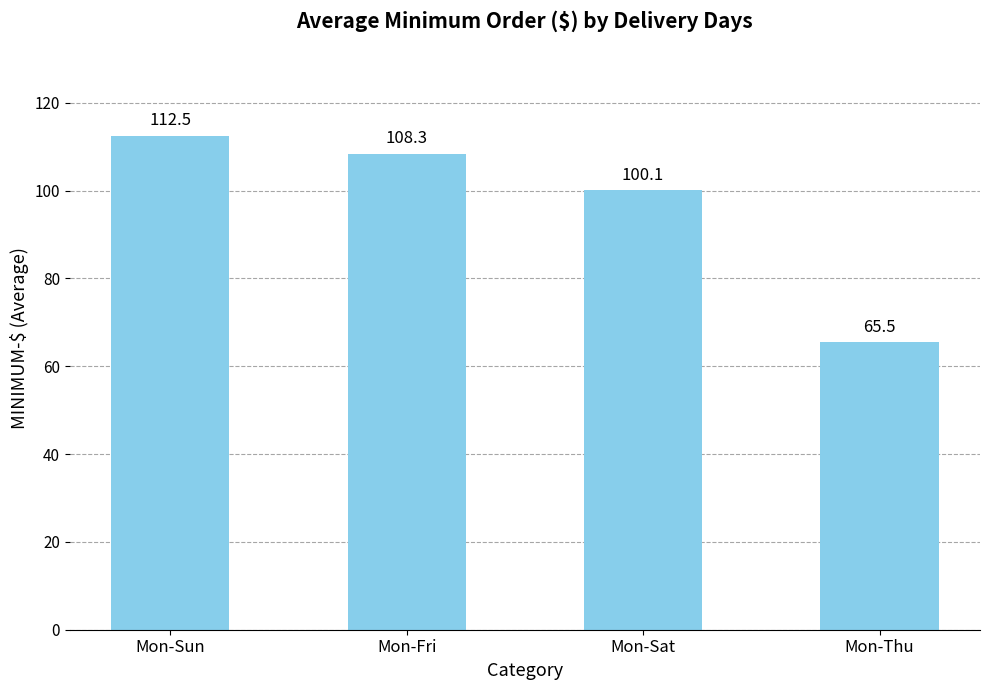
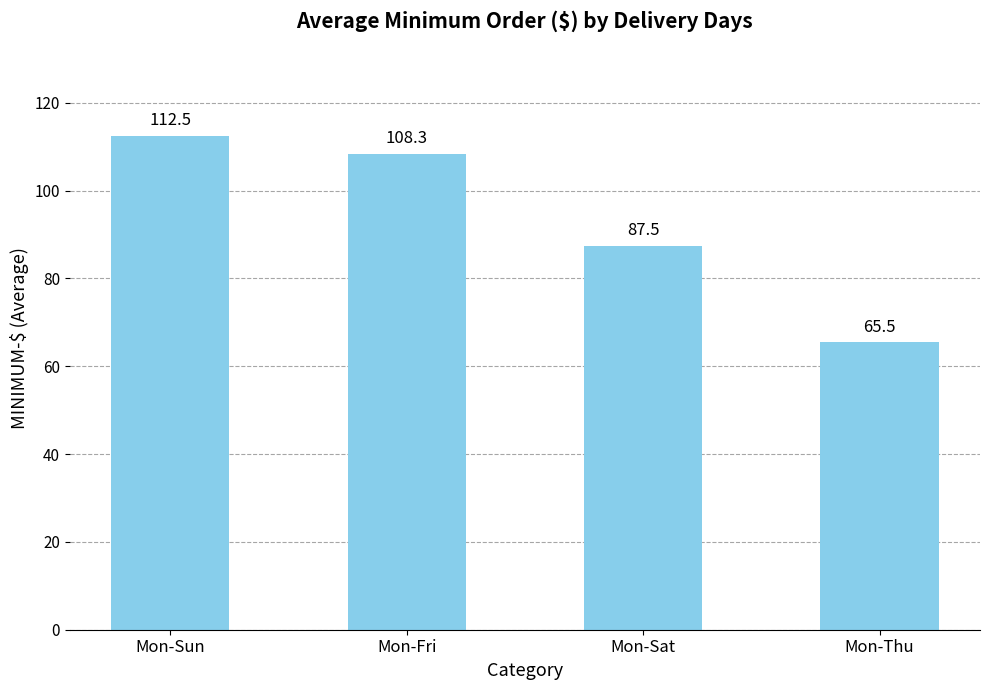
  {
    "Mon-Sun": 112.5,
    "Mon-Fri": 108.3,
-   "Mon-Sat": 100.1,
+   "Mon-Sat": 87.5,
    "Mon-Thu": 65.5
  }
